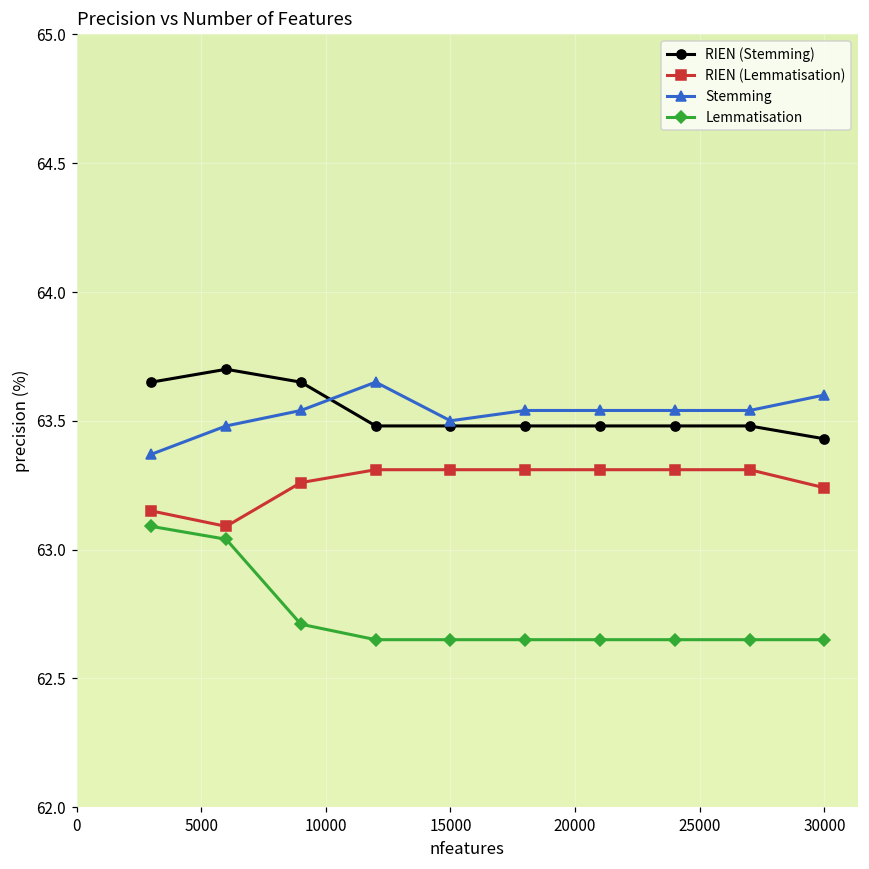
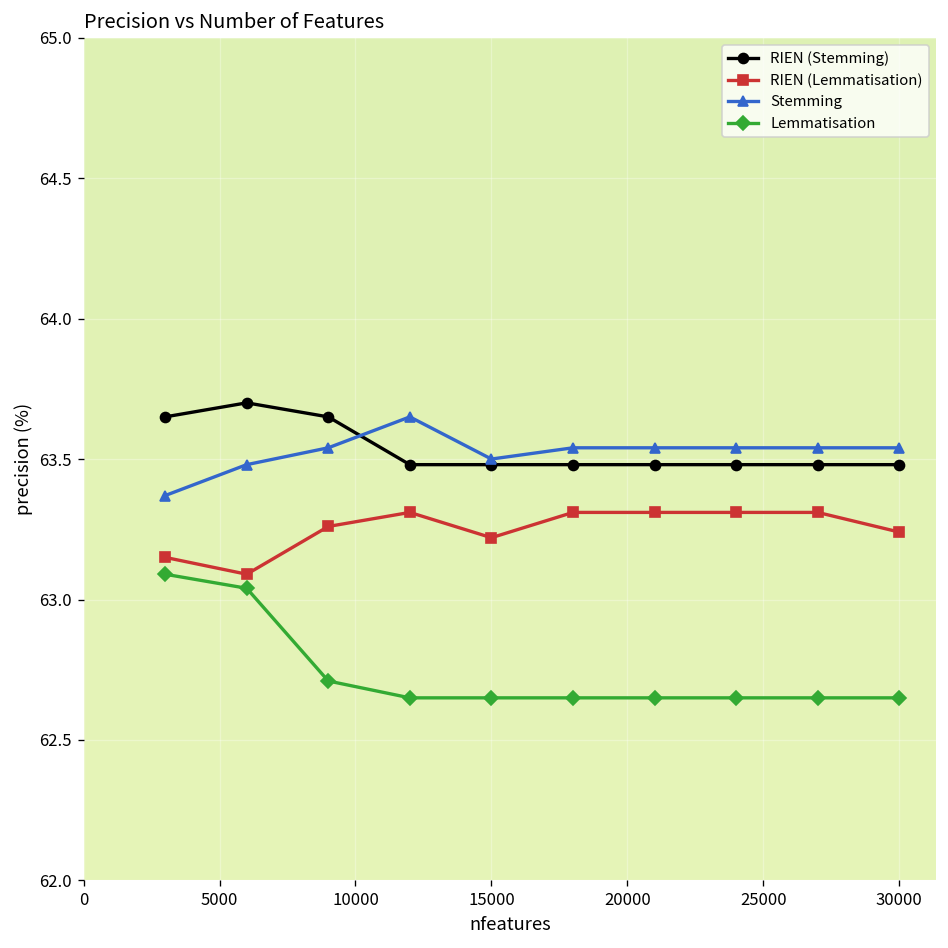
  {
    "RIEN (Stemming)": {
      "15000": 63.48,
-     "30000": 63.43
+     "30000": 63.48
    },
    "RIEN (Lemmatisation)": {
-     "15000": 63.31,
+     "15000": 63.22,
      "30000": 63.24
    },
    "Stemming": {
      "15000": 63.50,
-     "30000": 63.60
+     "30000": 63.54
    },
    "Lemmatisation": {
      "15000": 62.65,
      "30000": 62.65
    }
  }
